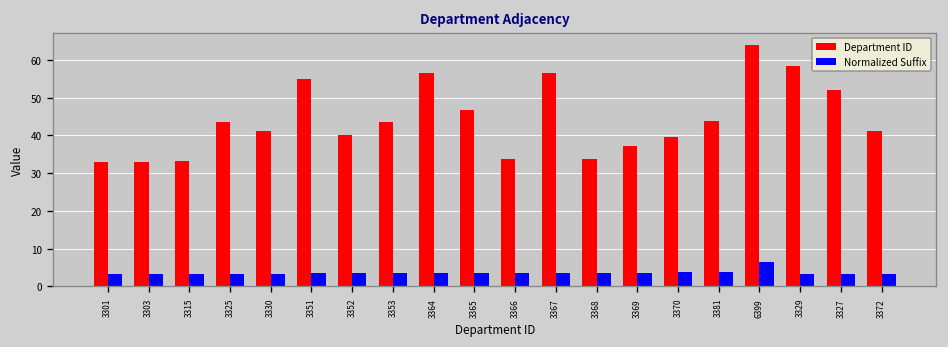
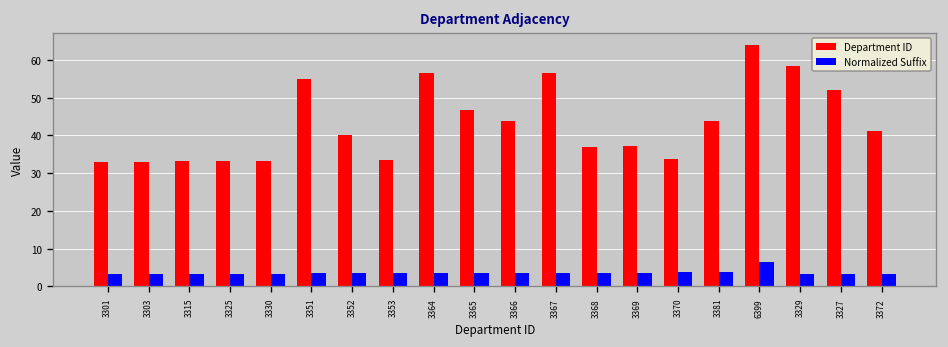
  {
    "Department ID": {
      "3301": 33,
      "3303": 33,
      "3315": 33,
-     "3325": 44,
-     "3330": 41,
+     "3325": 33,
+     "3330": 33,
      "3351": 55,
      "3352": 40,
-     "3353": 44,
+     "3353": 34,
      "3364": 56,
      "3365": 47,
-     "3366": 34,
+     "3366": 44,
      "3367": 57,
-     "3368": 34,
+     "3368": 37,
      "3369": 37,
-     "3370": 40,
+     "3370": 34,
      "3381": 44,
      "6399": 64,
      "3329": 58,
      "3327": 52,
      "3372": 41
    },
    "Normalized Suffix": {
      "3301": 3,
      "3303": 3,
      "3315": 3,
      "3325": 3,
      "3330": 3,
      "3351": 4,
      "3352": 4,
      "3353": 4,
      "3364": 4,
      "3365": 4,
      "3366": 4,
      "3367": 4,
      "3368": 4,
      "3369": 4,
      "3370": 4,
      "3381": 4,
      "6399": 6,
      "3329": 3,
      "3327": 3,
      "3372": 3
    }
  }
